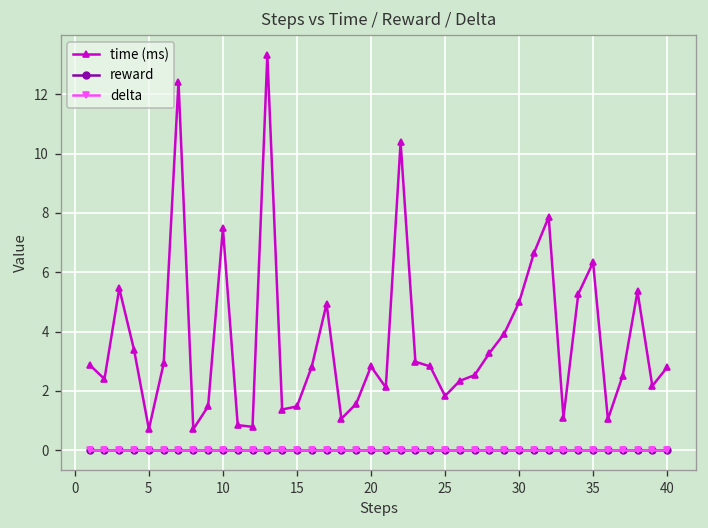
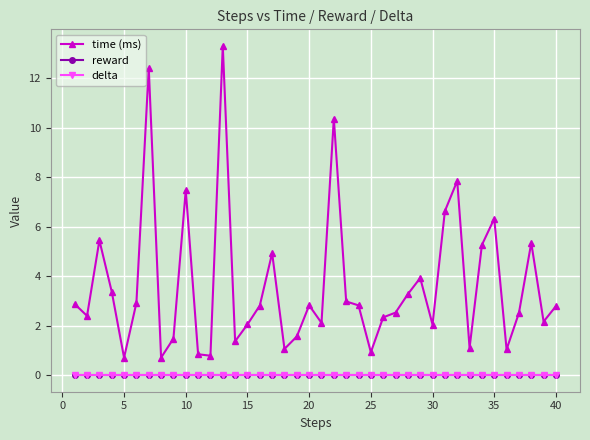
  {
    "time (ms)": {
      "5": 0.7,
      "10": 7.5,
-     "15": 1.5,
+     "15": 2.1,
      "20": 2.8,
-     "25": 1.8,
-     "30": 5.0,
+     "25": 0.9,
+     "30": 2.0,
      "35": 6.3,
      "40": 2.8
    },
    "delta": {
      "5": 0.0,
      "10": 0.0,
      "15": 0.0,
      "20": 0.0,
      "25": 0.0,
      "30": 0.0,
      "35": 0.0,
      "40": 0.0
    }
  }
